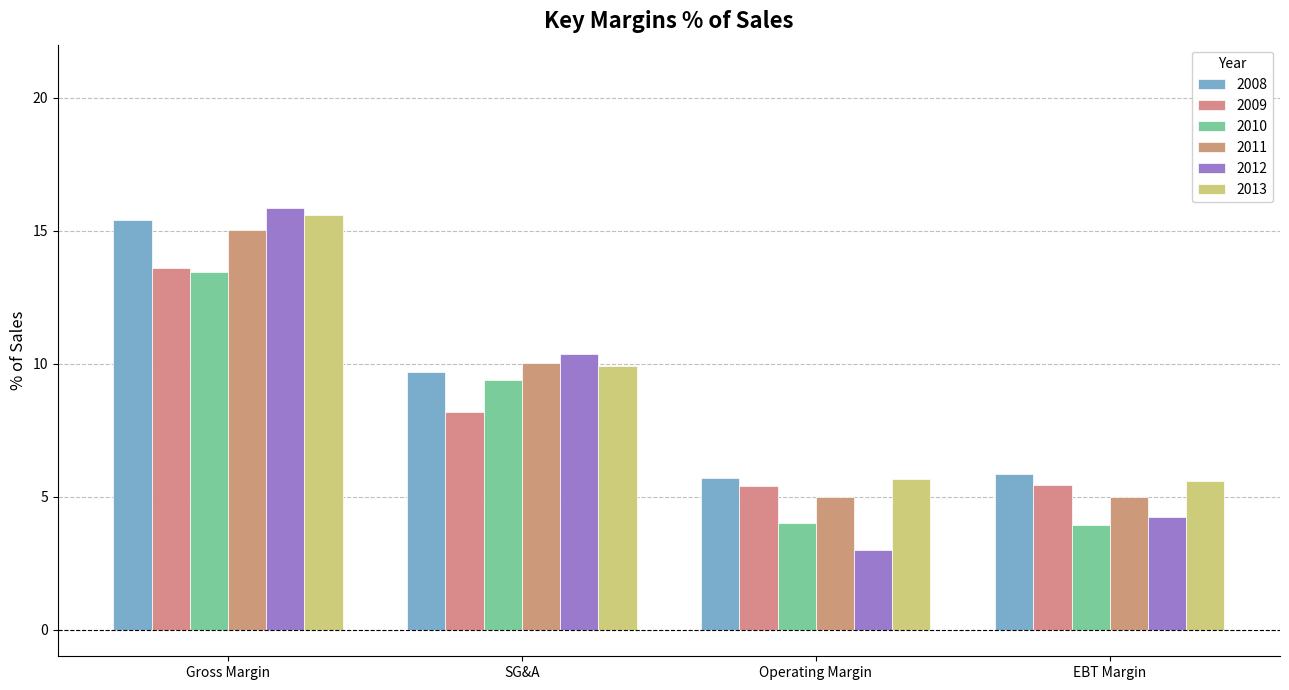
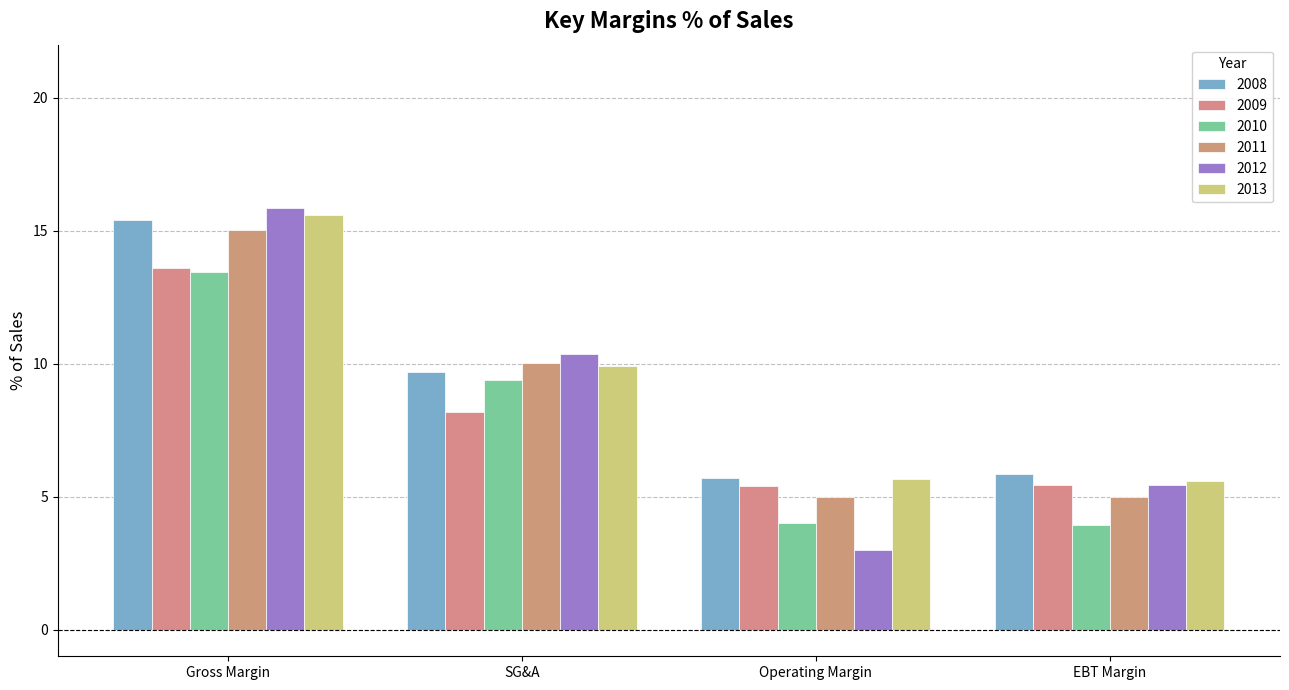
  {
    "2012": {
      "Gross Margin": 15.9,
      "SG&A": 10.4,
      "Operating Margin": 3.0,
-     "EBT Margin": 4.3
+     "EBT Margin": 5.5
    }
  }
